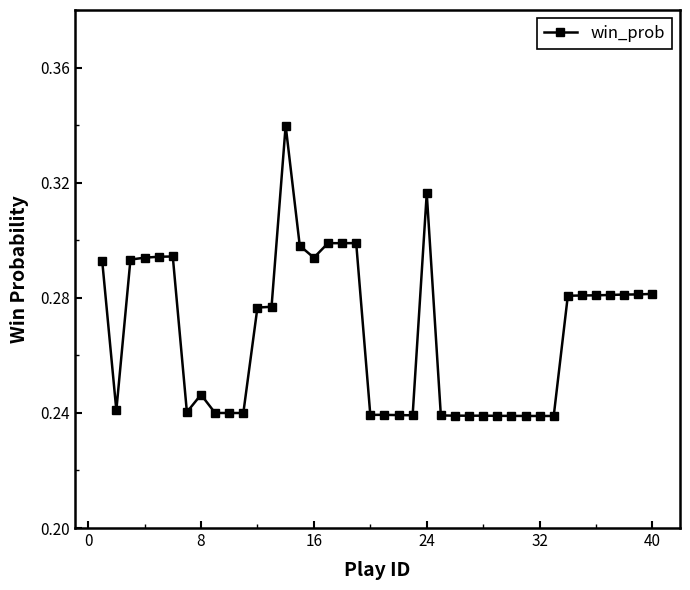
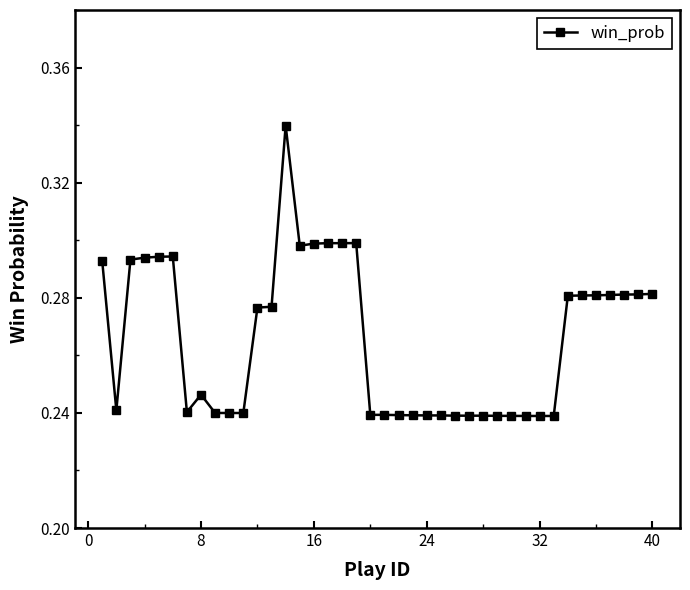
  {
    "8": 0.246,
-   "16": 0.294,
-   "24": 0.316,
+   "16": 0.299,
+   "24": 0.239,
    "32": 0.239,
    "40": 0.281
  }
